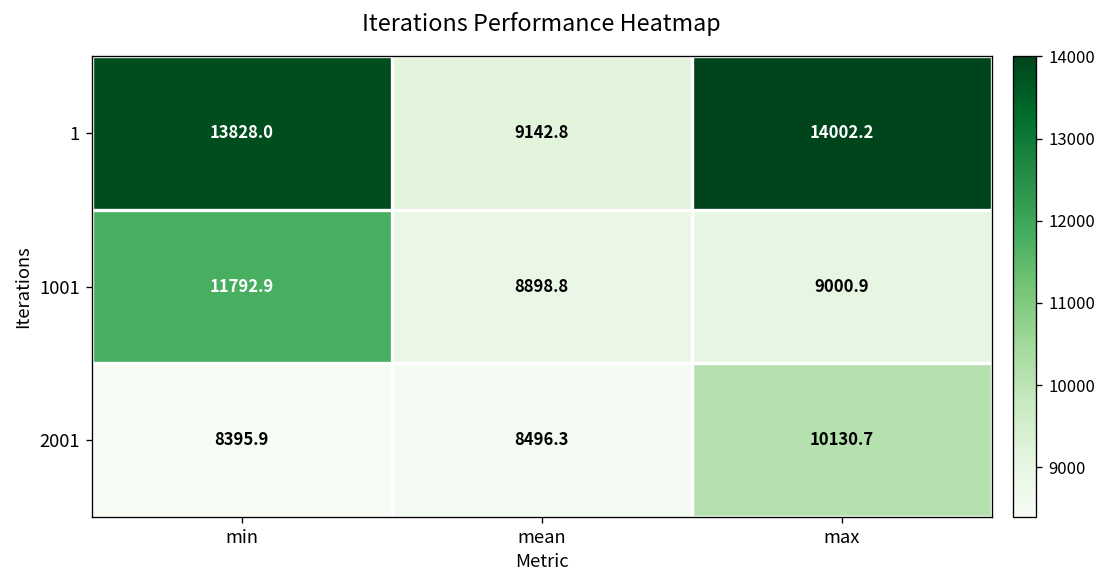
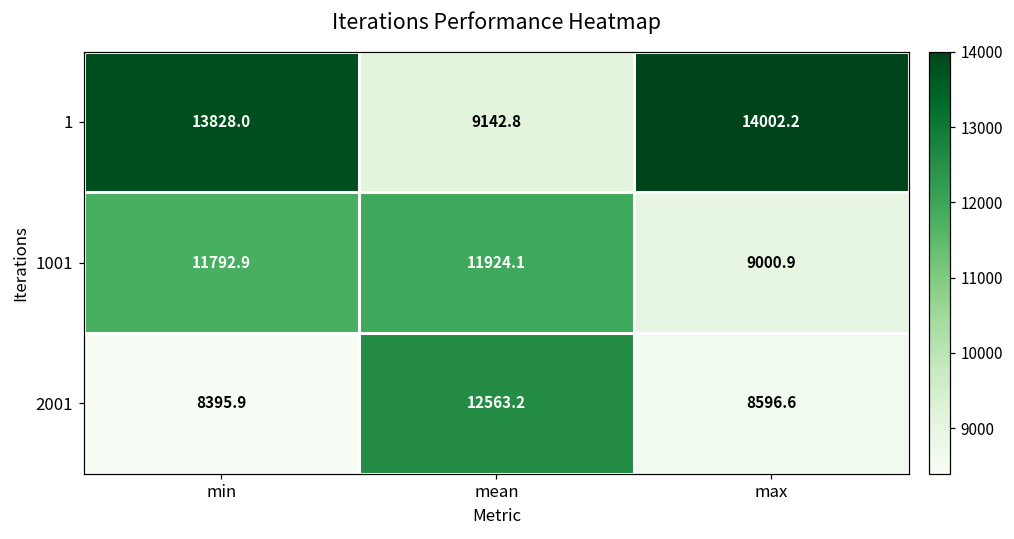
  {
    "1": {
      "min": 13828.0,
      "mean": 9142.8,
      "max": 14002.2
    },
    "1001": {
      "min": 11792.9,
-     "mean": 8898.8,
+     "mean": 11924.1,
      "max": 9000.9
    },
    "2001": {
      "min": 8395.9,
-     "mean": 8496.3,
-     "max": 10130.7
+     "mean": 12563.2,
+     "max": 8596.6
    }
  }
